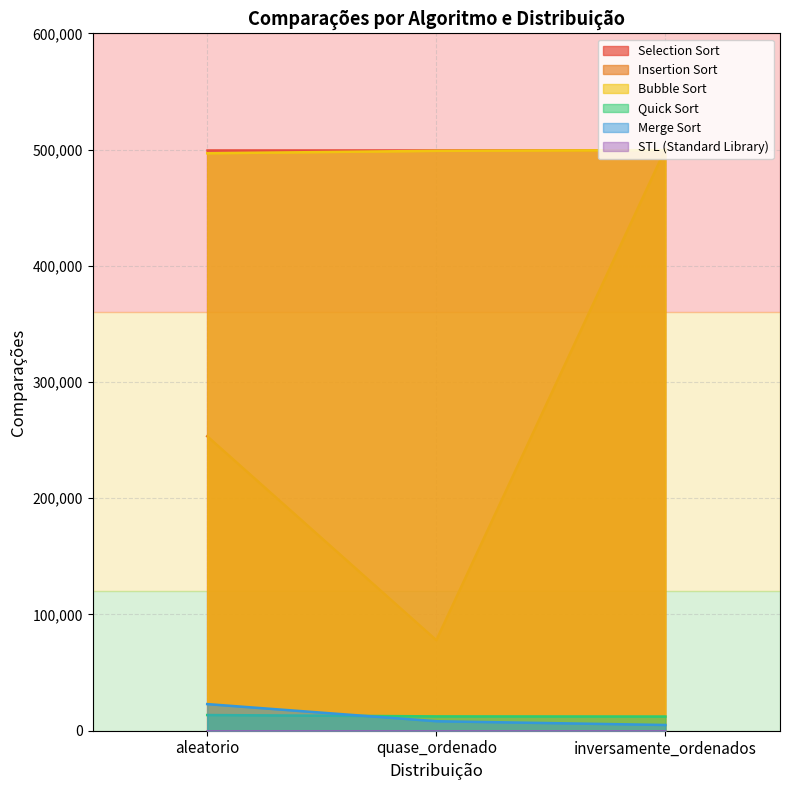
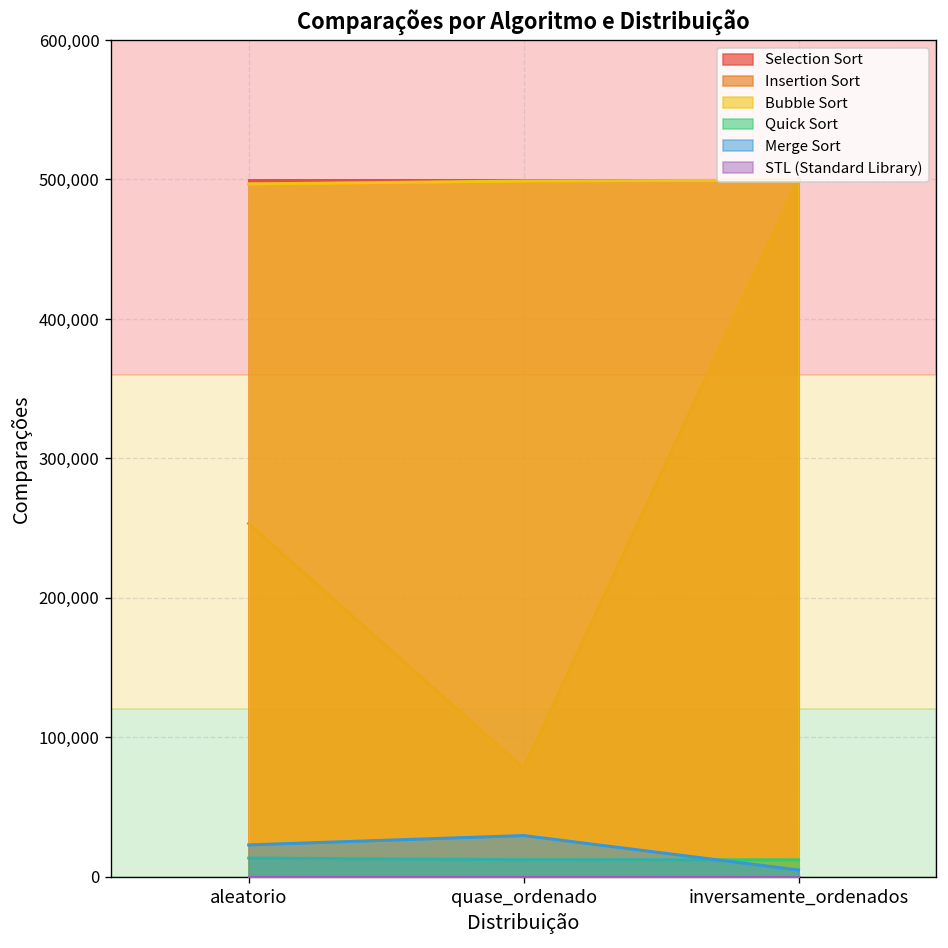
  {
    "Merge Sort": {
      "aleatorio": "23,000",
-     "quase_ordenado": "8,000",
+     "quase_ordenado": "30,000",
      "inversamente_ordenados": "5,000"
    },
    "STL (Standard Library)": {
      "aleatorio": "0",
      "quase_ordenado": "0",
      "inversamente_ordenados": "0"
    }
  }
